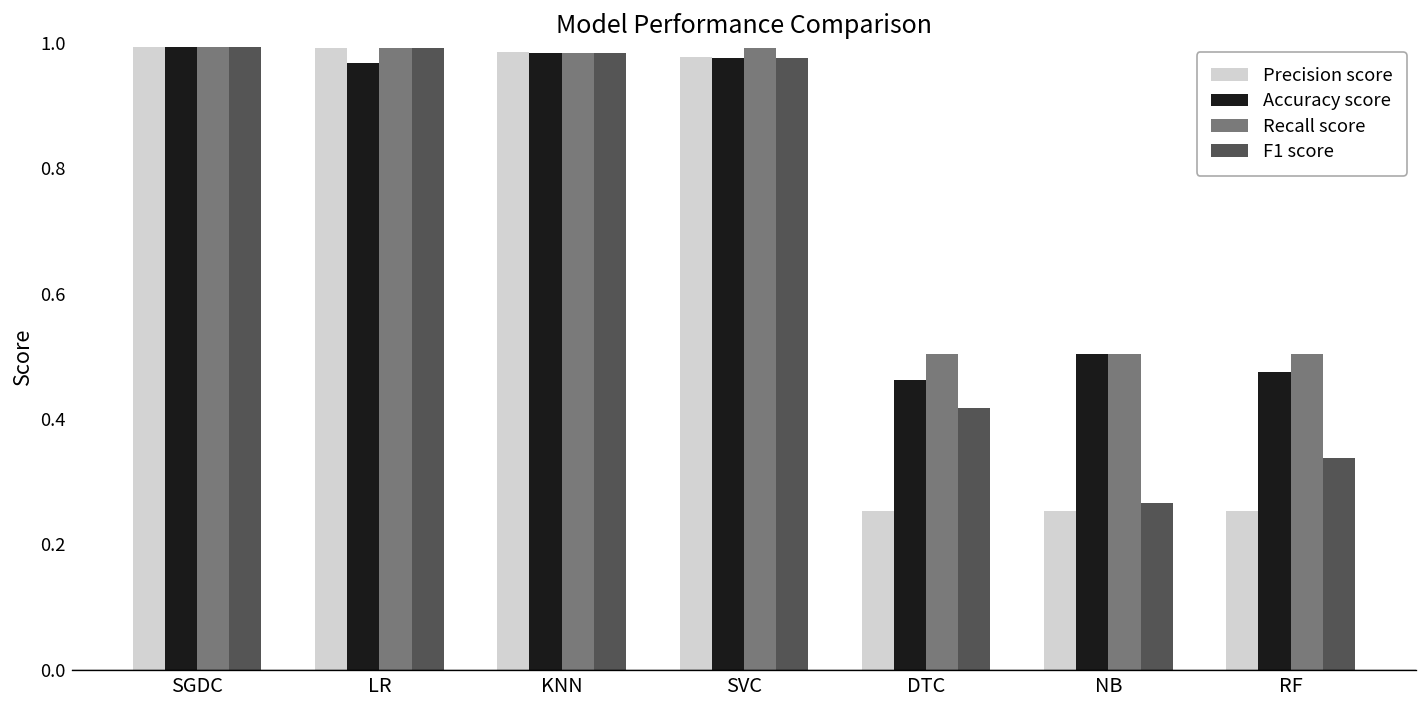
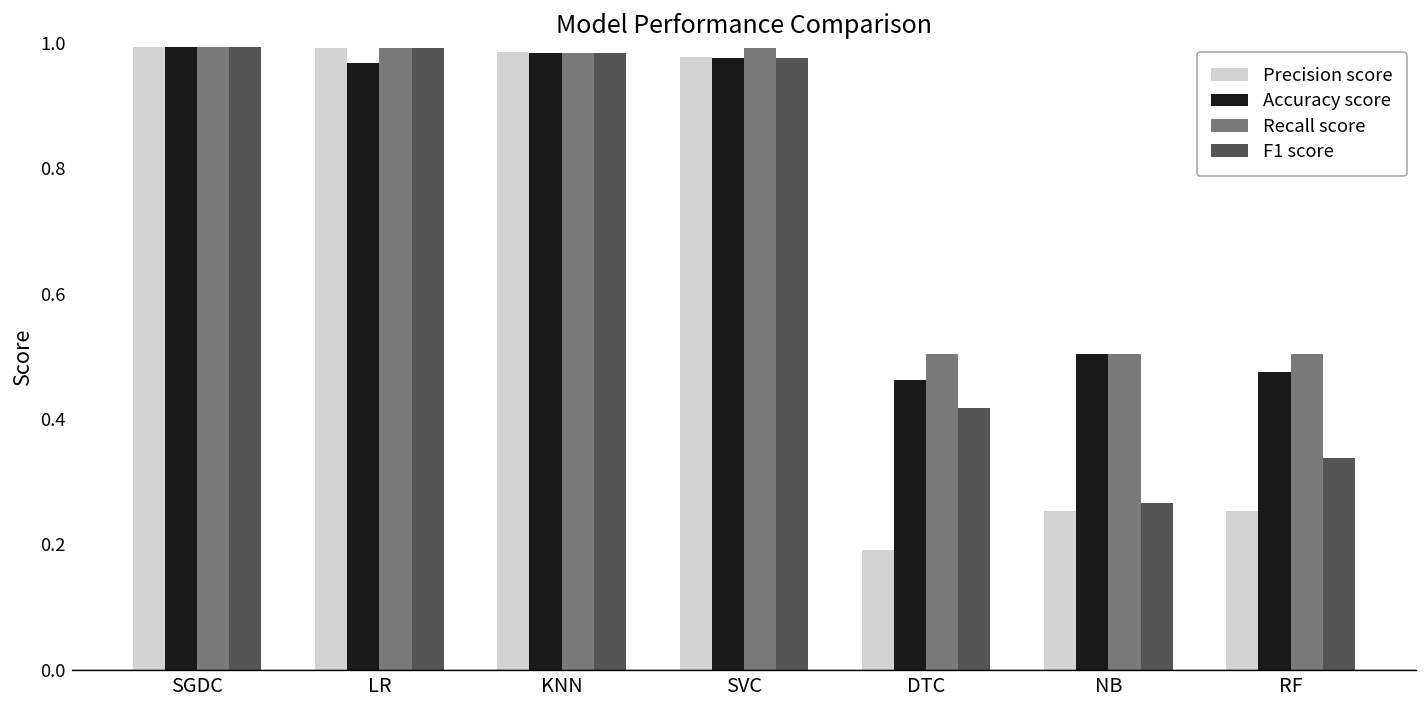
  {
    "Precision score": {
      "SGDC": 0.99,
      "LR": 0.99,
      "KNN": 0.99,
      "SVC": 0.98,
-     "DTC": 0.25,
+     "DTC": 0.19,
      "NB": 0.25,
      "RF": 0.25
    },
    "Accuracy score": {
      "SGDC": 0.99,
      "LR": 0.97,
      "KNN": 0.98,
      "SVC": 0.98,
      "DTC": 0.46,
      "NB": 0.50,
      "RF": 0.48
    },
    "Recall score": {
      "SGDC": 0.99,
      "LR": 0.99,
      "KNN": 0.98,
      "SVC": 0.99,
      "DTC": 0.50,
      "NB": 0.50,
      "RF": 0.50
    },
    "F1 score": {
      "SGDC": 0.99,
      "LR": 0.99,
      "KNN": 0.98,
      "SVC": 0.98,
      "DTC": 0.42,
      "NB": 0.27,
      "RF": 0.34
    }
  }
